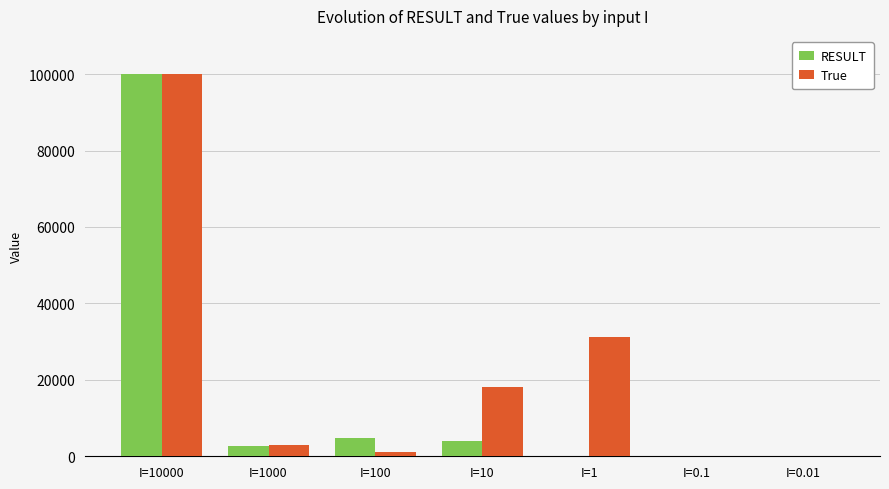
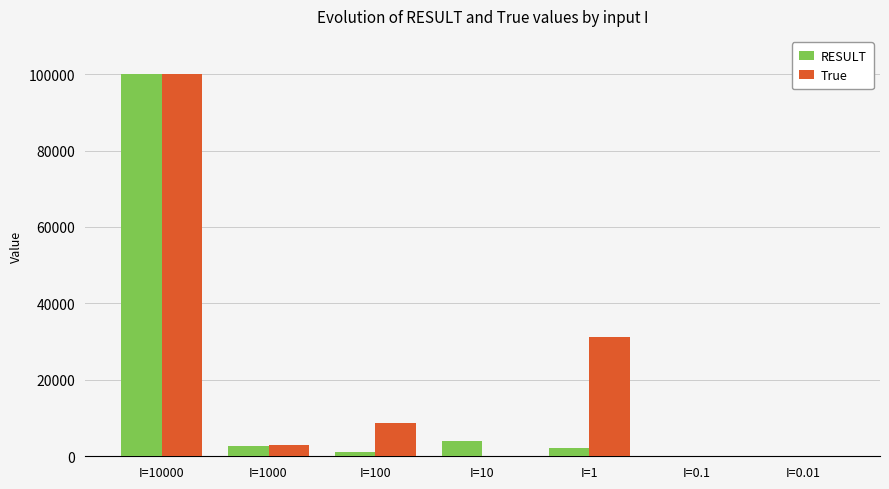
  {
    "RESULT": {
      "I=10000": 100000,
      "I=1000": 3000,
-     "I=100": 5000,
+     "I=100": 1000,
      "I=10": 4000,
-     "I=1": 0
+     "I=1": 2000
    },
    "True": {
      "I=10000": 100000,
      "I=1000": 3000,
-     "I=100": 1000,
-     "I=10": 18000,
+     "I=100": 9000,
+     "I=10": 0,
      "I=1": 31000
    }
  }
